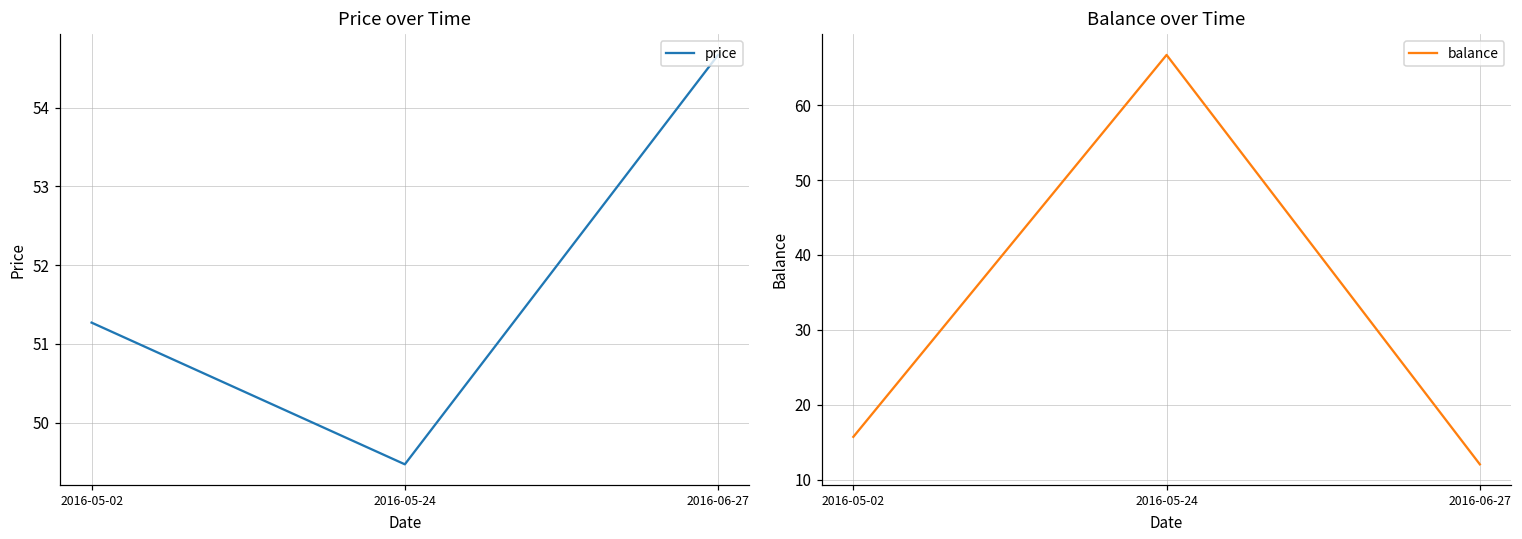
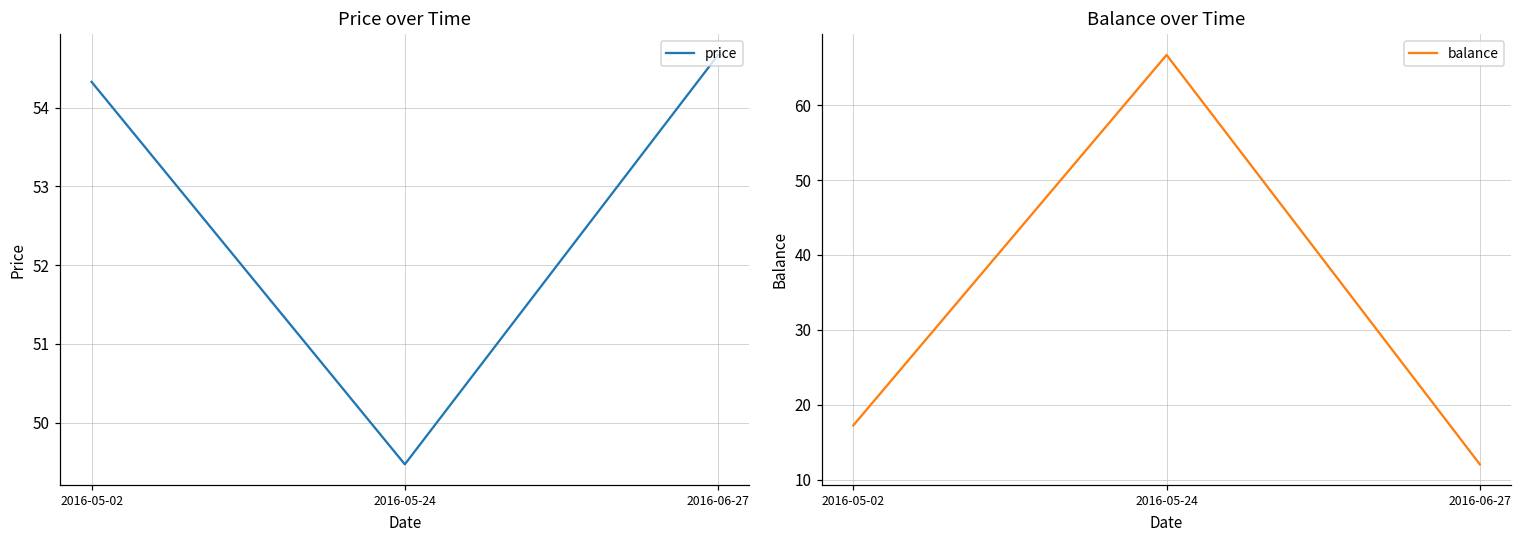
  {
    "Price over Time": {
-     "2016-05-02": 51.3,
+     "2016-05-02": 54.3,
      "2016-05-24": 49.5
    },
    "Balance over Time": {
-     "2016-05-02": 16,
+     "2016-05-02": 17,
      "2016-05-24": 67,
      "2016-06-27": 12
    }
  }
